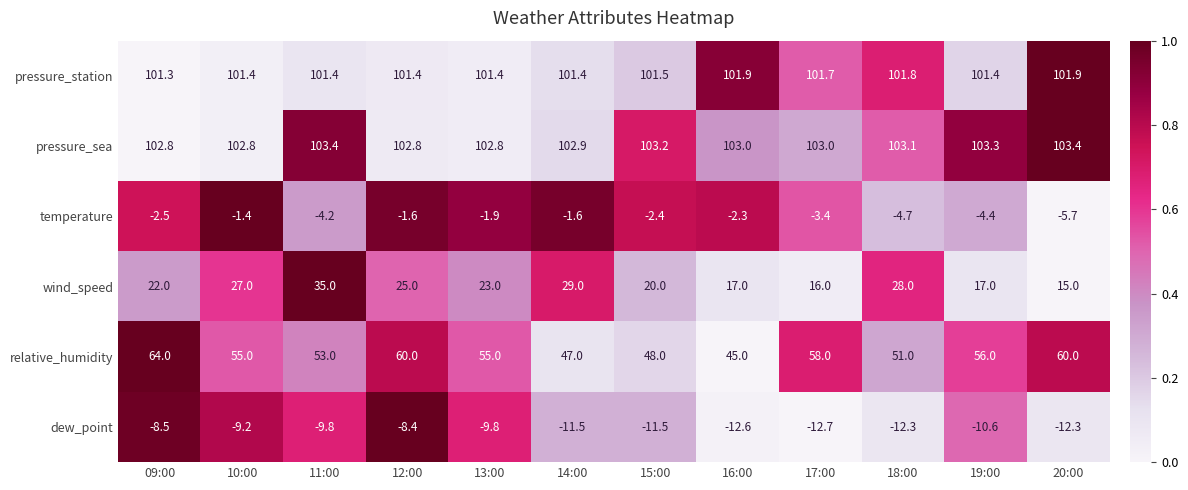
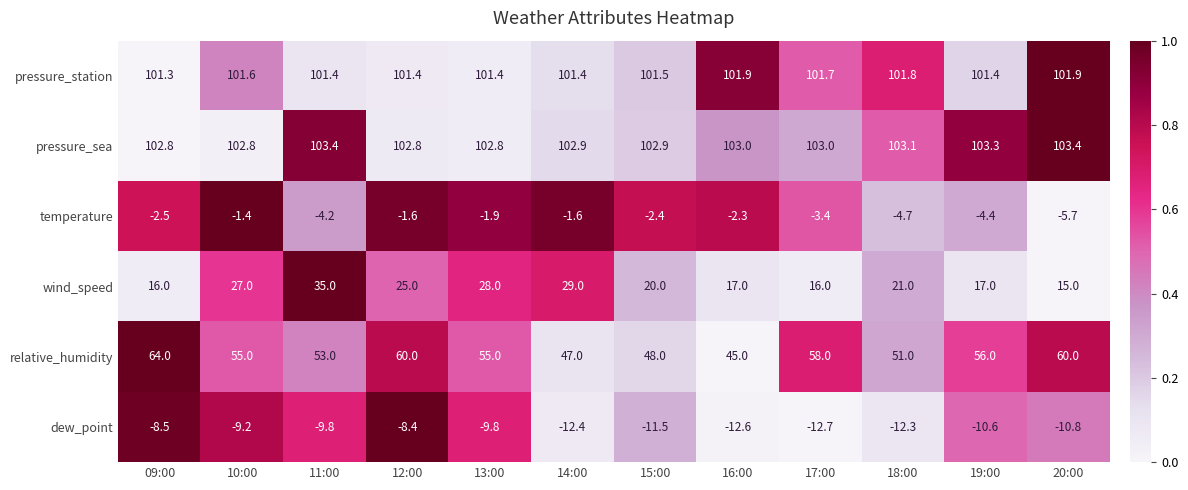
  {
    "pressure_station": {
      "09:00": 101.3,
-     "10:00": 101.4,
+     "10:00": 101.6,
      "11:00": 101.4,
      "12:00": 101.4,
      "13:00": 101.4,
      "14:00": 101.4,
      "15:00": 101.5,
      "16:00": 101.9,
      "17:00": 101.7,
      "18:00": 101.8,
      "19:00": 101.4,
      "20:00": 101.9
    },
    "pressure_sea": {
      "09:00": 102.8,
      "10:00": 102.8,
      "11:00": 103.4,
      "12:00": 102.8,
      "13:00": 102.8,
      "14:00": 102.9,
-     "15:00": 103.2,
+     "15:00": 102.9,
      "16:00": 103.0,
      "17:00": 103.0,
      "18:00": 103.1,
      "19:00": 103.3,
      "20:00": 103.4
    },
    "temperature": {
      "09:00": -2.5,
      "10:00": -1.4,
      "11:00": -4.2,
      "12:00": -1.6,
      "13:00": -1.9,
      "14:00": -1.6,
      "15:00": -2.4,
      "16:00": -2.3,
      "17:00": -3.4,
      "18:00": -4.7,
      "19:00": -4.4,
      "20:00": -5.7
    },
    "wind_speed": {
-     "09:00": 22.0,
+     "09:00": 16.0,
      "10:00": 27.0,
      "11:00": 35.0,
      "12:00": 25.0,
-     "13:00": 23.0,
+     "13:00": 28.0,
      "14:00": 29.0,
      "15:00": 20.0,
      "16:00": 17.0,
      "17:00": 16.0,
-     "18:00": 28.0,
+     "18:00": 21.0,
      "19:00": 17.0,
      "20:00": 15.0
    },
    "relative_humidity": {
      "09:00": 64.0,
      "10:00": 55.0,
      "11:00": 53.0,
      "12:00": 60.0,
      "13:00": 55.0,
      "14:00": 47.0,
      "15:00": 48.0,
      "16:00": 45.0,
      "17:00": 58.0,
      "18:00": 51.0,
      "19:00": 56.0,
      "20:00": 60.0
    },
    "dew_point": {
      "09:00": -8.5,
      "10:00": -9.2,
      "11:00": -9.8,
      "12:00": -8.4,
      "13:00": -9.8,
-     "14:00": -11.5,
+     "14:00": -12.4,
      "15:00": -11.5,
      "16:00": -12.6,
      "17:00": -12.7,
      "18:00": -12.3,
      "19:00": -10.6,
-     "20:00": -12.3
+     "20:00": -10.8
    }
  }
